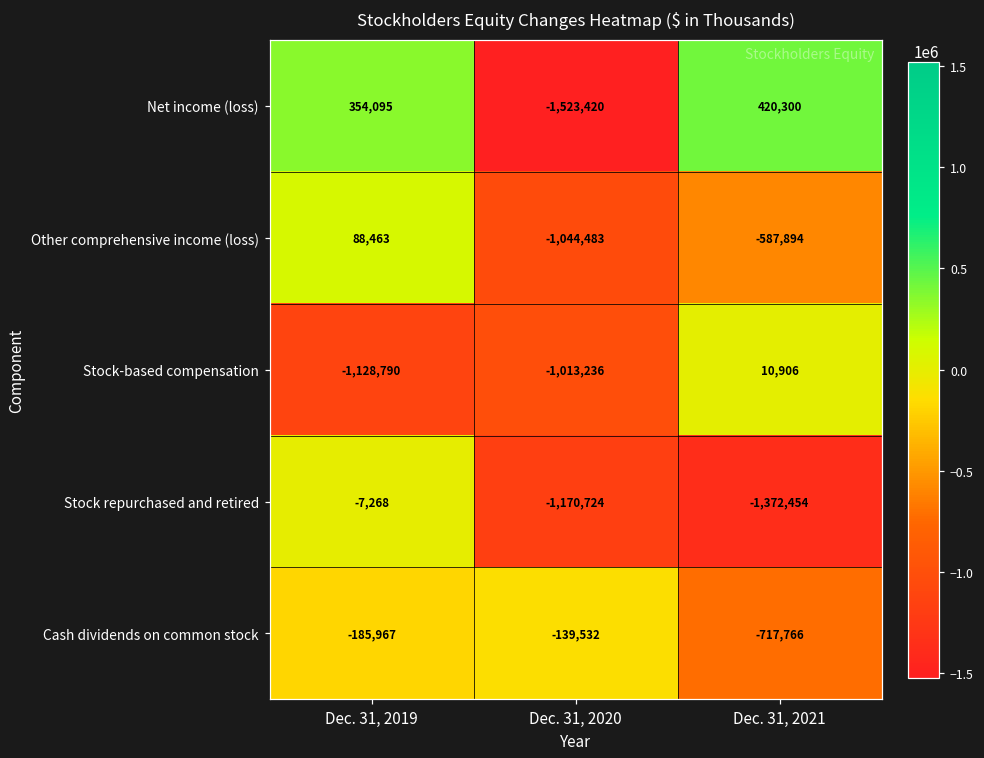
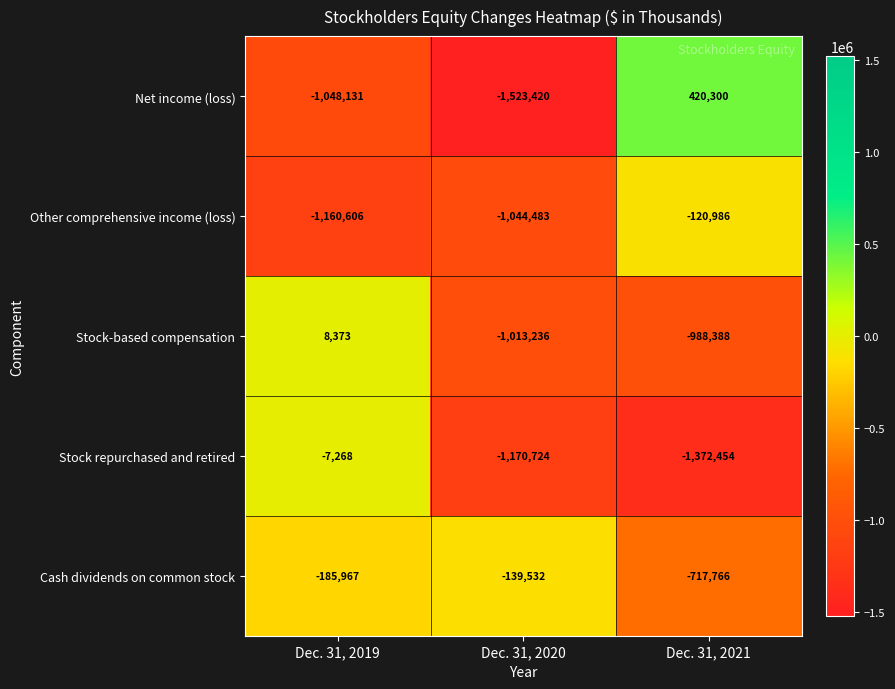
  {
    "Net income (loss)": {
-     "Dec. 31, 2019": "354,095",
+     "Dec. 31, 2019": "-1,048,131",
      "Dec. 31, 2020": "-1,523,420"
    },
    "Other comprehensive income (loss)": {
-     "Dec. 31, 2019": "88,463",
+     "Dec. 31, 2019": "-1,160,606",
      "Dec. 31, 2020": "-1,044,483",
-     "Dec. 31, 2021": "-587,894"
+     "Dec. 31, 2021": "-120,986"
    },
    "Stock-based compensation": {
-     "Dec. 31, 2019": "-1,128,790",
+     "Dec. 31, 2019": "8,373",
      "Dec. 31, 2020": "-1,013,236",
-     "Dec. 31, 2021": "10,906"
+     "Dec. 31, 2021": "-988,388"
    },
    "Stock repurchased and retired": {
      "Dec. 31, 2019": "-7,268",
      "Dec. 31, 2020": "-1,170,724",
      "Dec. 31, 2021": "-1,372,454"
    },
    "Cash dividends on common stock": {
      "Dec. 31, 2019": "-185,967",
      "Dec. 31, 2020": "-139,532",
      "Dec. 31, 2021": "-717,766"
    }
  }
